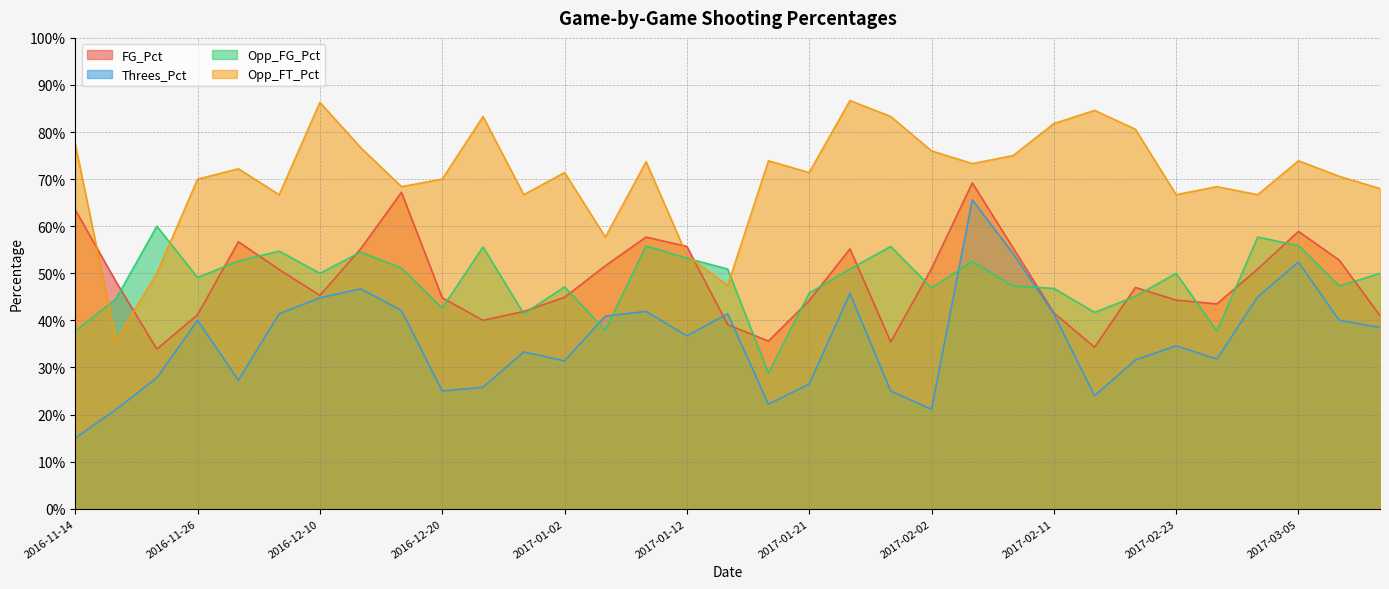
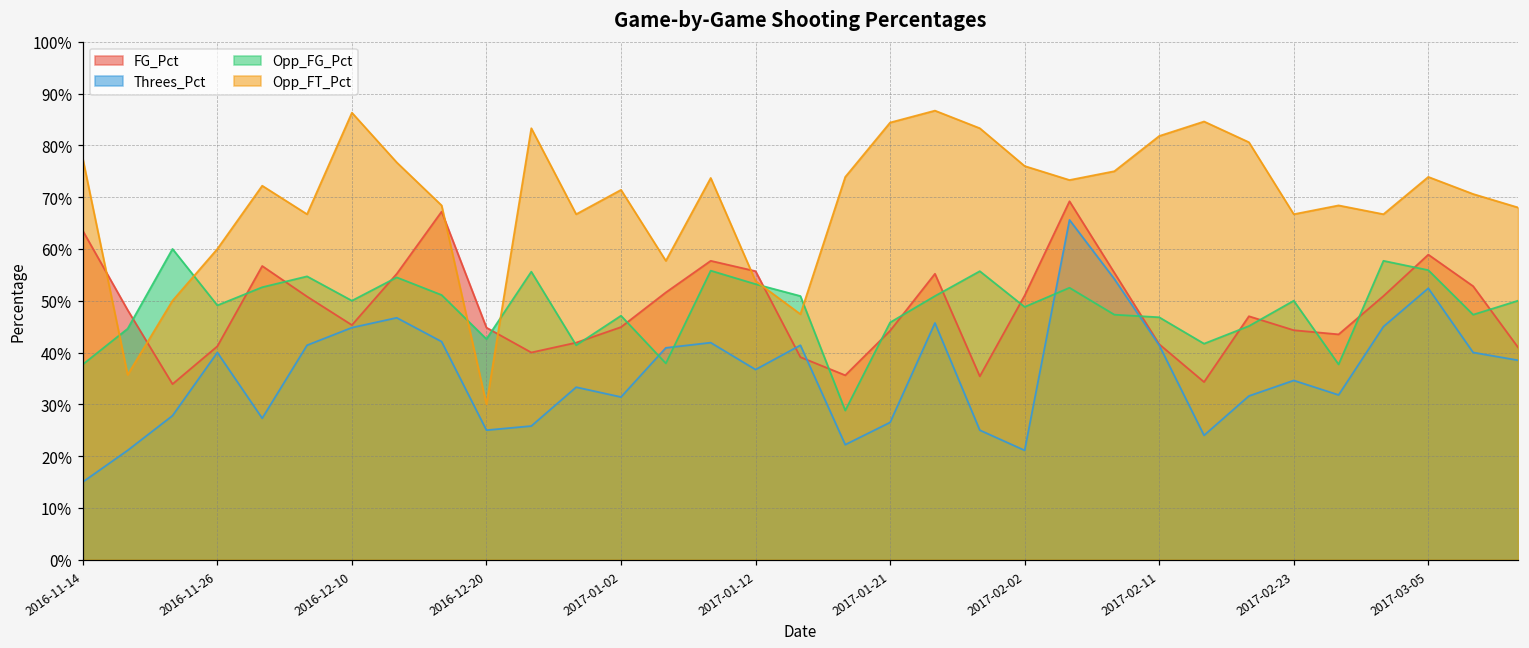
  {
    "FG_Pct": {
      "2016-11-14": "64%",
      "2016-11-26": "41%",
      "2016-12-20": "45%",
      "2017-01-02": "45%",
      "2017-01-12": "56%",
      "2017-01-21": "44%",
      "2017-02-02": "51%",
      "2017-02-23": "44%",
      "2017-03-05": "59%"
    },
    "Threes_Pct": {
      "2016-11-14": "15%",
      "2016-11-26": "40%",
      "2016-12-20": "25%",
      "2017-01-02": "31%",
      "2017-01-12": "37%",
      "2017-01-21": "27%",
      "2017-02-02": "21%",
      "2017-02-23": "35%",
      "2017-03-05": "52%"
    },
    "Opp_FG_Pct": {
      "2016-11-14": "38%",
      "2016-11-26": "49%",
      "2016-12-10": "50%",
      "2016-12-20": "43%",
      "2017-01-02": "47%",
      "2017-01-12": "53%",
      "2017-01-21": "46%",
-     "2017-02-02": "47%",
+     "2017-02-02": "49%",
      "2017-02-11": "47%",
      "2017-02-23": "50%",
      "2017-03-05": "56%"
    },
    "Opp_FT_Pct": {
      "2016-11-14": "77%",
-     "2016-11-26": "70%",
+     "2016-11-26": "60%",
      "2016-12-10": "86%",
-     "2016-12-20": "70%",
+     "2016-12-20": "30%",
      "2017-01-02": "71%",
      "2017-01-12": "54%",
-     "2017-01-21": "71%",
+     "2017-01-21": "84%",
      "2017-02-02": "76%",
      "2017-02-11": "82%",
      "2017-02-23": "67%",
      "2017-03-05": "74%"
    }
  }
